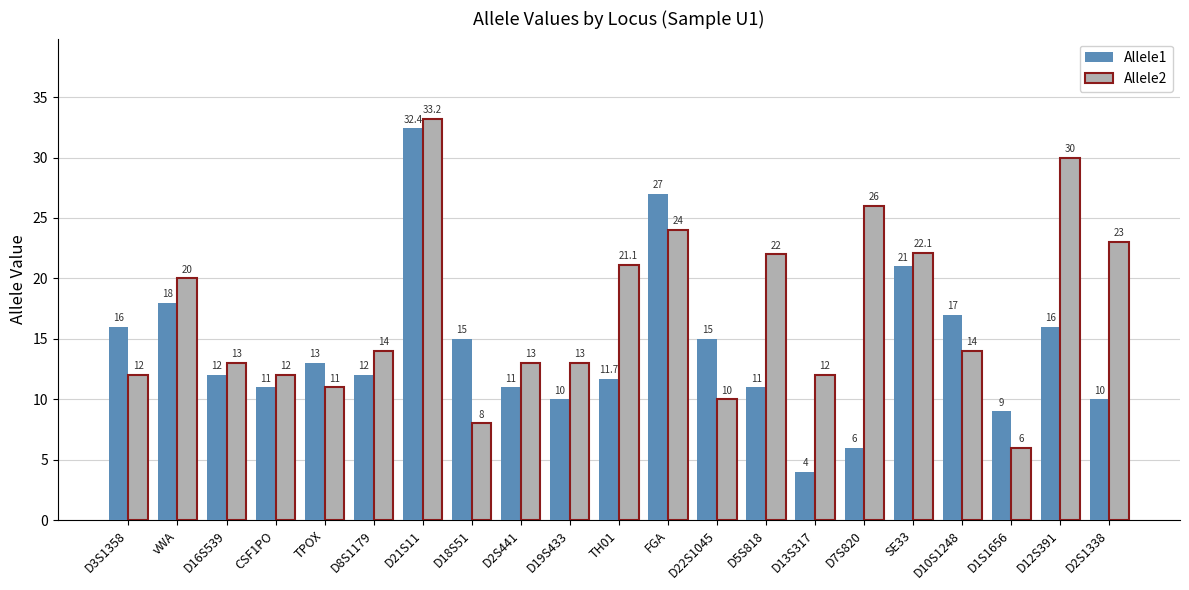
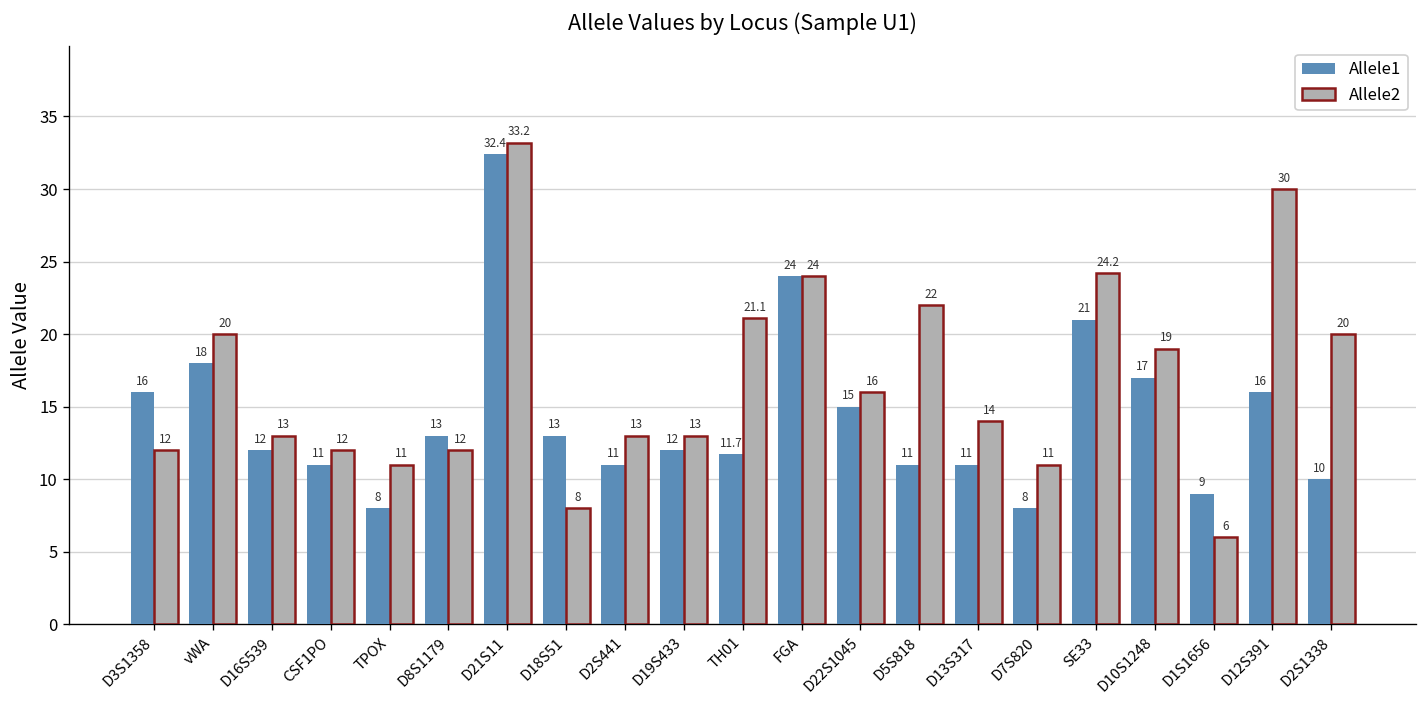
  {
    "Allele1": {
      "D3S1358": 16,
      "vWA": 18,
      "D16S539": 12,
      "CSF1PO": 11,
-     "TPOX": 13,
-     "D8S1179": 12,
+     "TPOX": 8,
+     "D8S1179": 13,
      "D21S11": 32.4,
-     "D18S51": 15,
+     "D18S51": 13,
      "D2S441": 11,
-     "D19S433": 10,
+     "D19S433": 12,
      "TH01": 11.7,
-     "FGA": 27,
+     "FGA": 24,
      "D22S1045": 15,
      "D5S818": 11,
-     "D13S317": 4,
-     "D7S820": 6,
+     "D13S317": 11,
+     "D7S820": 8,
      "SE33": 21,
      "D10S1248": 17,
      "D1S1656": 9,
      "D12S391": 16,
      "D2S1338": 10
    },
    "Allele2": {
      "D3S1358": 12,
      "vWA": 20,
      "D16S539": 13,
      "CSF1PO": 12,
      "TPOX": 11,
-     "D8S1179": 14,
+     "D8S1179": 12,
      "D21S11": 33.2,
      "D18S51": 8,
      "D2S441": 13,
      "D19S433": 13,
      "TH01": 21.1,
      "FGA": 24,
-     "D22S1045": 10,
+     "D22S1045": 16,
      "D5S818": 22,
-     "D13S317": 12,
-     "D7S820": 26,
-     "SE33": 22.1,
-     "D10S1248": 14,
+     "D13S317": 14,
+     "D7S820": 11,
+     "SE33": 24.2,
+     "D10S1248": 19,
      "D1S1656": 6,
      "D12S391": 30,
-     "D2S1338": 23
+     "D2S1338": 20
    }
  }
